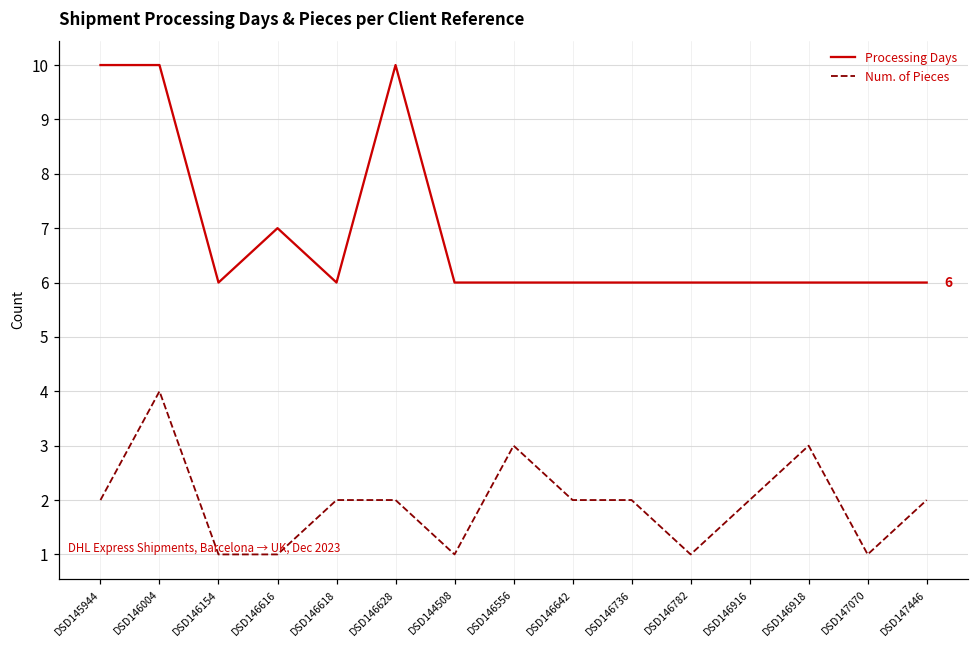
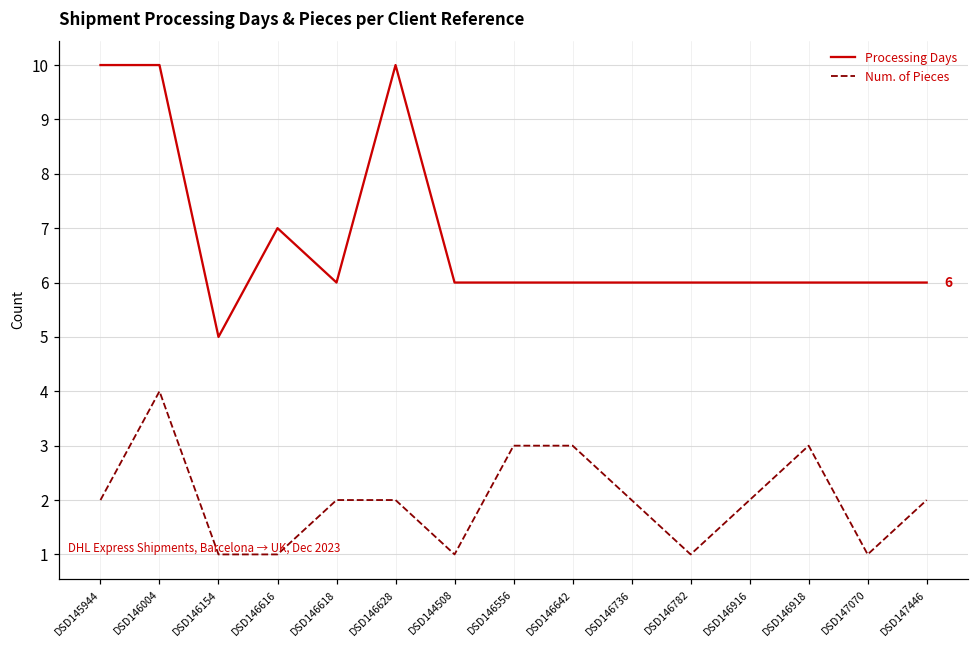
  {
    "Processing Days": {
      "DSD145944": 10,
      "DSD146004": 10,
-     "DSD146154": 6,
+     "DSD146154": 5,
      "DSD146616": 7,
      "DSD146618": 6,
      "DSD146628": 10,
      "DSD144508": 6,
      "DSD146556": 6,
      "DSD146642": 6,
      "DSD146736": 6,
      "DSD146782": 6,
      "DSD146916": 6,
      "DSD146918": 6,
      "DSD147070": 6
    },
    "Num. of Pieces": {
      "DSD145944": 2,
      "DSD146004": 4,
      "DSD146618": 2,
      "DSD146628": 2,
      "DSD144508": 1,
      "DSD146556": 3,
-     "DSD146642": 2,
+     "DSD146642": 3,
      "DSD146736": 2,
      "DSD146782": 1,
      "DSD146916": 2,
      "DSD146918": 3,
      "DSD147070": 1,
      "DSD147446": 2
    }
  }
